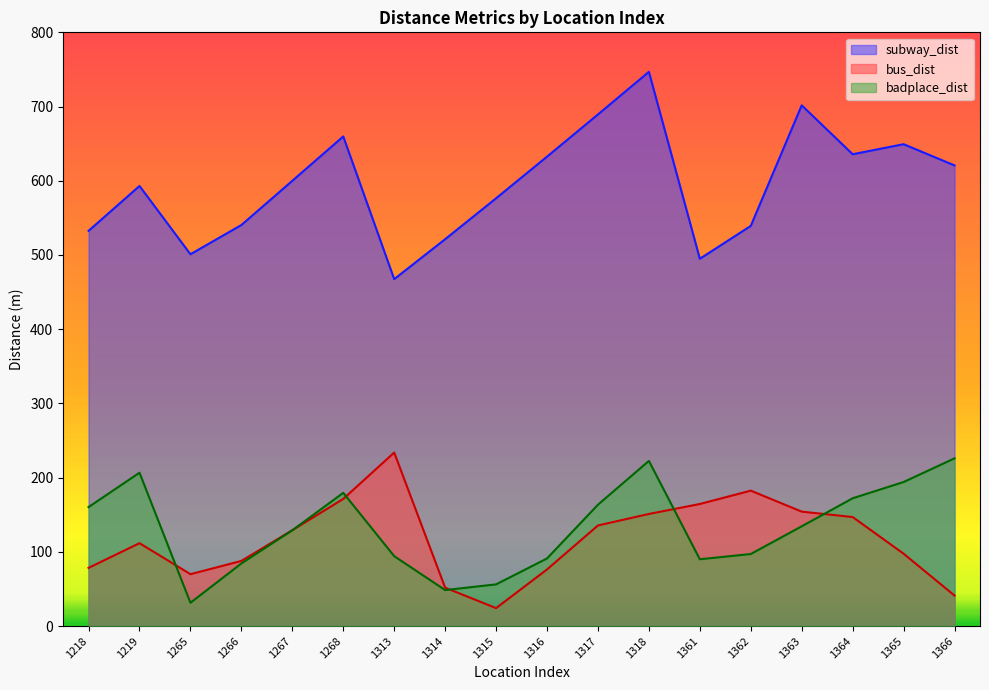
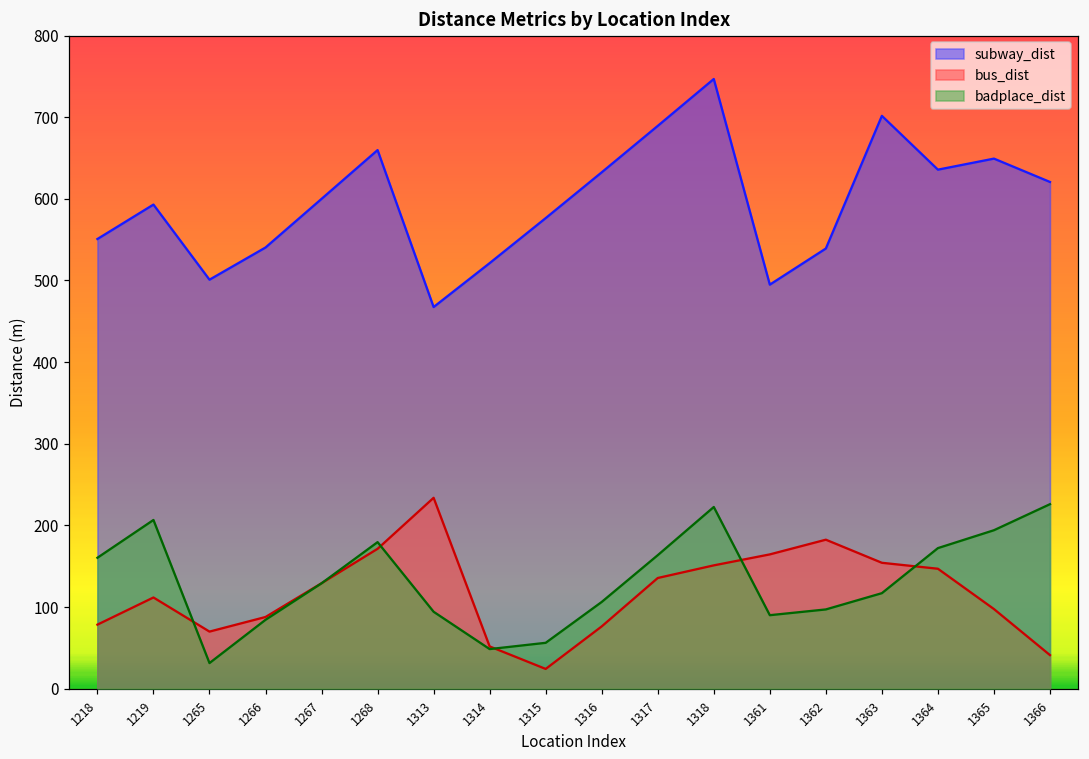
  {
    "subway_dist": {
-     "1218": 530,
+     "1218": 550,
      "1219": 590,
      "1265": 500,
      "1266": 540,
      "1267": 600,
      "1268": 660,
      "1313": 470,
      "1314": 520,
      "1315": 580,
      "1316": 630,
      "1317": 690,
      "1318": 750,
      "1361": 490,
      "1362": 540,
      "1363": 700,
      "1364": 640,
      "1365": 650,
      "1366": 620
    },
    "bus_dist": {
      "1218": 80,
      "1219": 110,
      "1265": 70,
      "1266": 90,
      "1268": 170,
      "1313": 230,
      "1315": 20,
      "1316": 80,
      "1317": 140,
      "1318": 150,
      "1361": 160,
      "1362": 180,
      "1363": 150,
      "1364": 150,
      "1365": 100,
      "1366": 40
    },
    "badplace_dist": {
      "1218": 160,
      "1219": 210,
      "1265": 30,
      "1266": 80,
      "1268": 180,
      "1313": 90,
      "1315": 60,
-     "1316": 90,
+     "1316": 110,
      "1317": 160,
      "1318": 220,
      "1361": 90,
      "1362": 100,
-     "1363": 130,
+     "1363": 120,
      "1364": 170,
      "1365": 190,
      "1366": 230
    }
  }
